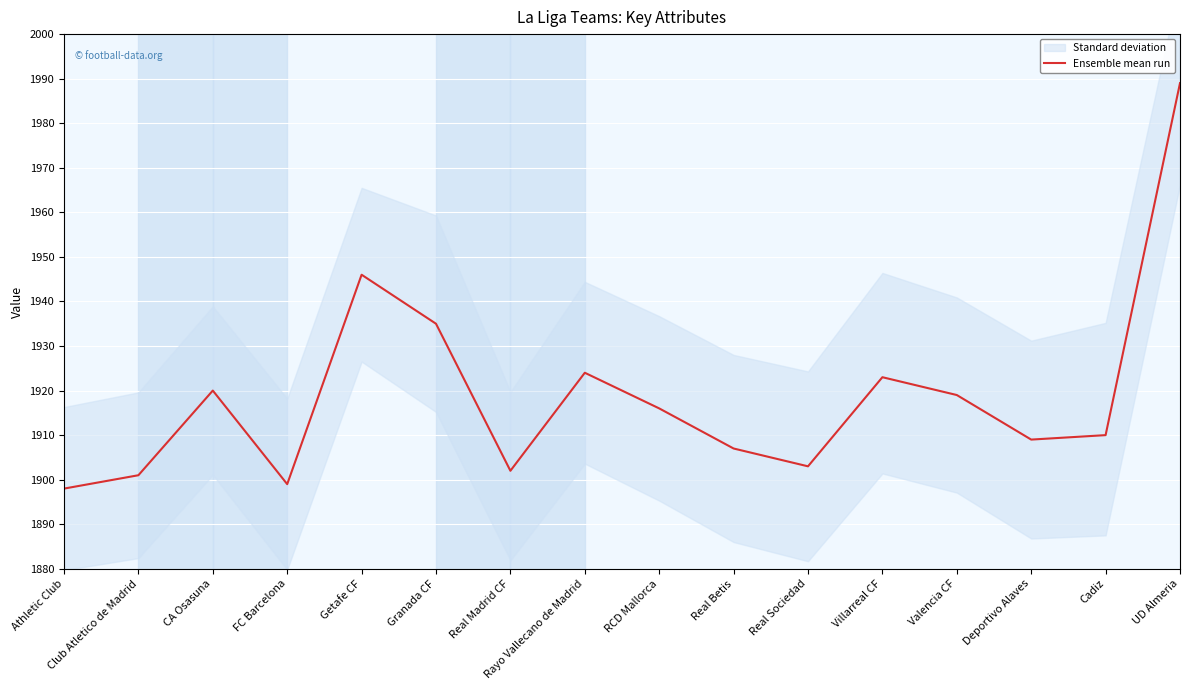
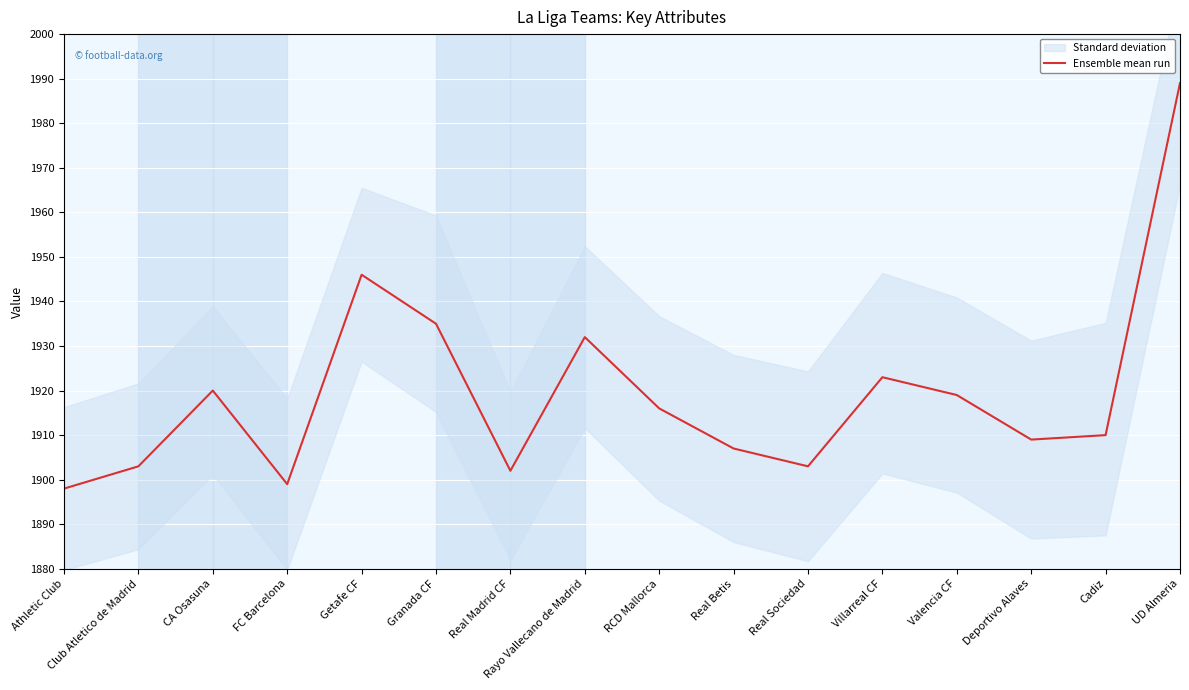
  {
    "Ensemble mean run": {
      "Athletic Club": 1898,
-     "Club Atletico de Madrid": 1901,
+     "Club Atletico de Madrid": 1903,
      "CA Osasuna": 1920,
      "FC Barcelona": 1899,
      "Getafe CF": 1946,
      "Granada CF": 1935,
      "Real Madrid CF": 1902,
-     "Rayo Vallecano de Madrid": 1924,
+     "Rayo Vallecano de Madrid": 1932,
      "RCD Mallorca": 1916,
      "Real Betis": 1907,
      "Real Sociedad": 1903,
      "Villarreal CF": 1923,
      "Valencia CF": 1919,
      "Deportivo Alaves": 1909,
      "Cadiz": 1910,
      "UD Almeria": 1989
    }
  }
